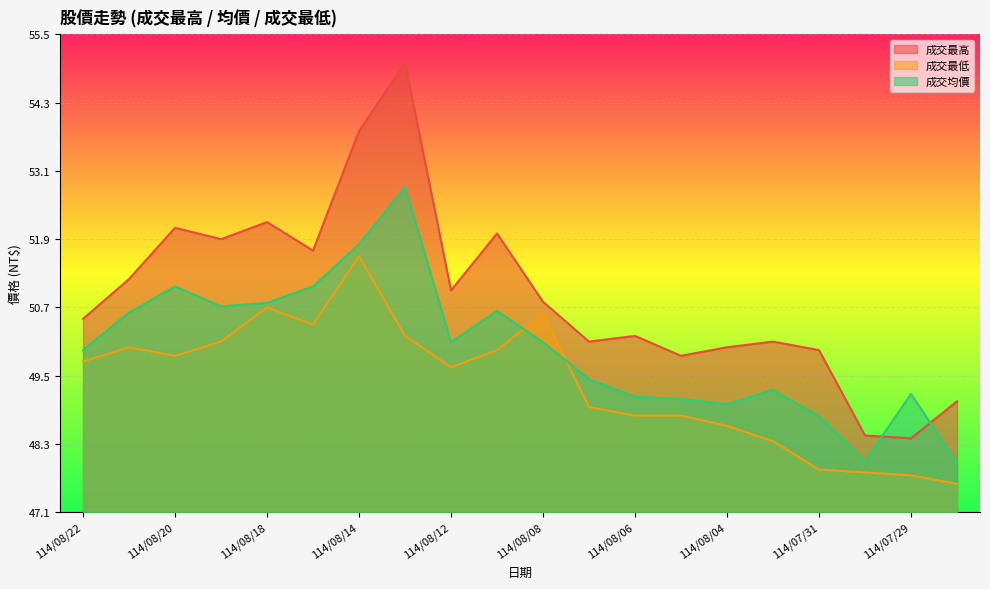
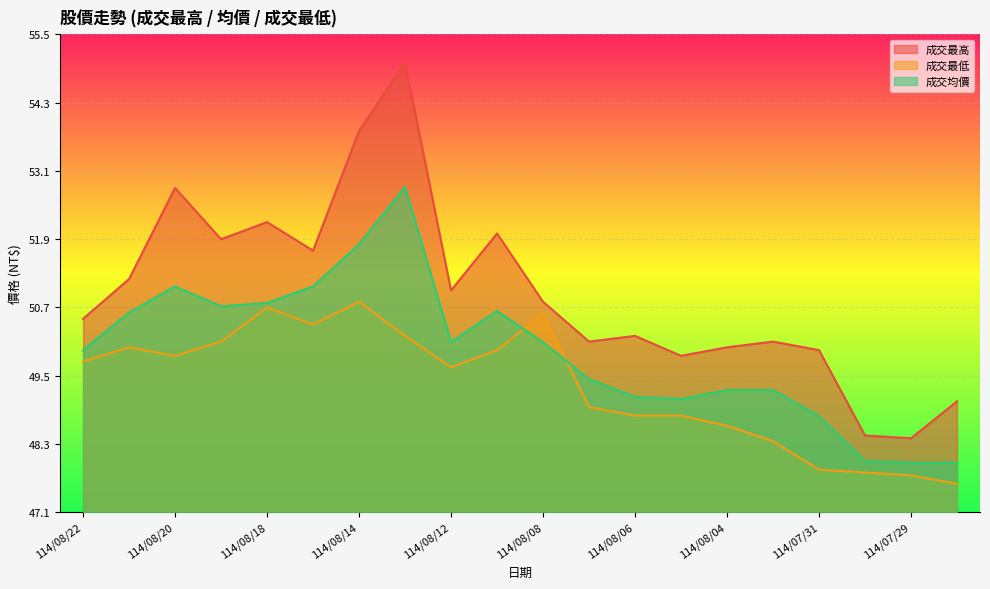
  {
    "成交最高": {
      "114/08/22": 50.5,
-     "114/08/20": 52.1,
+     "114/08/20": 52.8,
      "114/08/18": 52.2,
      "114/08/14": 53.8,
      "114/08/12": 51.0,
      "114/08/08": 50.8,
      "114/08/06": 50.2,
      "114/08/04": 50.0,
      "114/07/31": 50.0,
      "114/07/29": 48.4
    },
    "成交最低": {
      "114/08/22": 49.8,
      "114/08/20": 49.9,
      "114/08/18": 50.7,
-     "114/08/14": 51.6,
+     "114/08/14": 50.8,
      "114/08/12": 49.7,
      "114/08/08": 50.6,
      "114/08/06": 48.8,
      "114/08/04": 48.6,
      "114/07/31": 47.9,
      "114/07/29": 47.8
    },
    "成交均價": {
      "114/08/22": 50.0,
      "114/08/20": 51.1,
      "114/08/18": 50.8,
      "114/08/14": 51.8,
      "114/08/12": 50.1,
      "114/08/08": 50.1,
      "114/08/06": 49.1,
-     "114/08/04": 49.0,
+     "114/08/04": 49.3,
      "114/07/31": 48.8,
-     "114/07/29": 49.2
+     "114/07/29": 48.0
    }
  }
